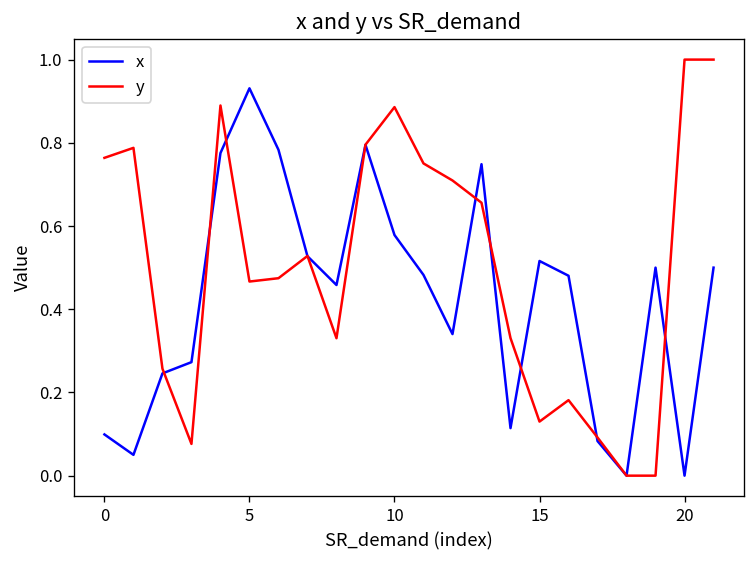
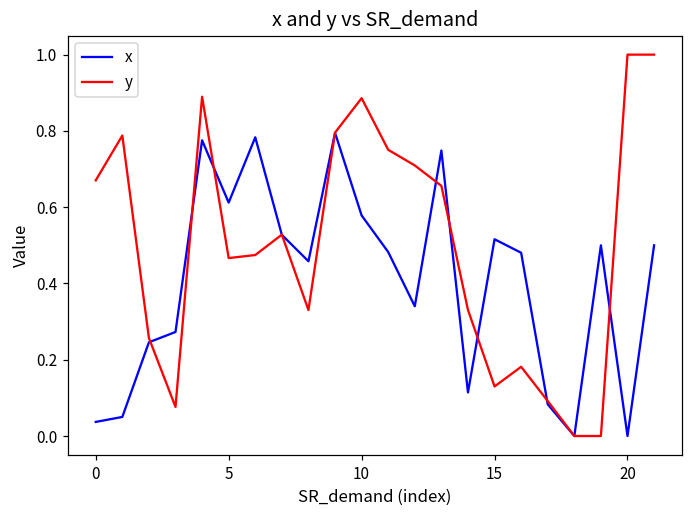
  {
    "x": {
-     "0": 0.10,
-     "5": 0.93,
+     "0": 0.04,
+     "5": 0.61,
      "10": 0.58,
      "15": 0.52,
      "20": 0.00
    },
    "y": {
-     "0": 0.76,
+     "0": 0.67,
      "5": 0.47,
      "10": 0.89,
      "15": 0.13,
      "20": 1.00
    }
  }
